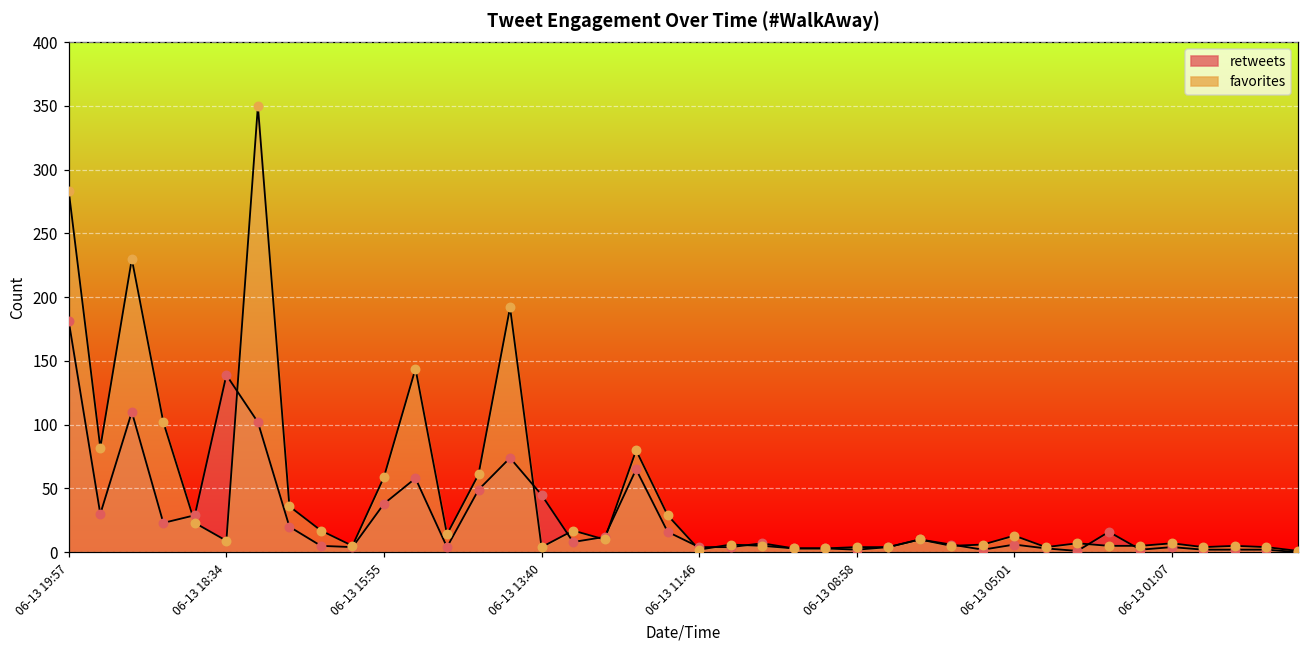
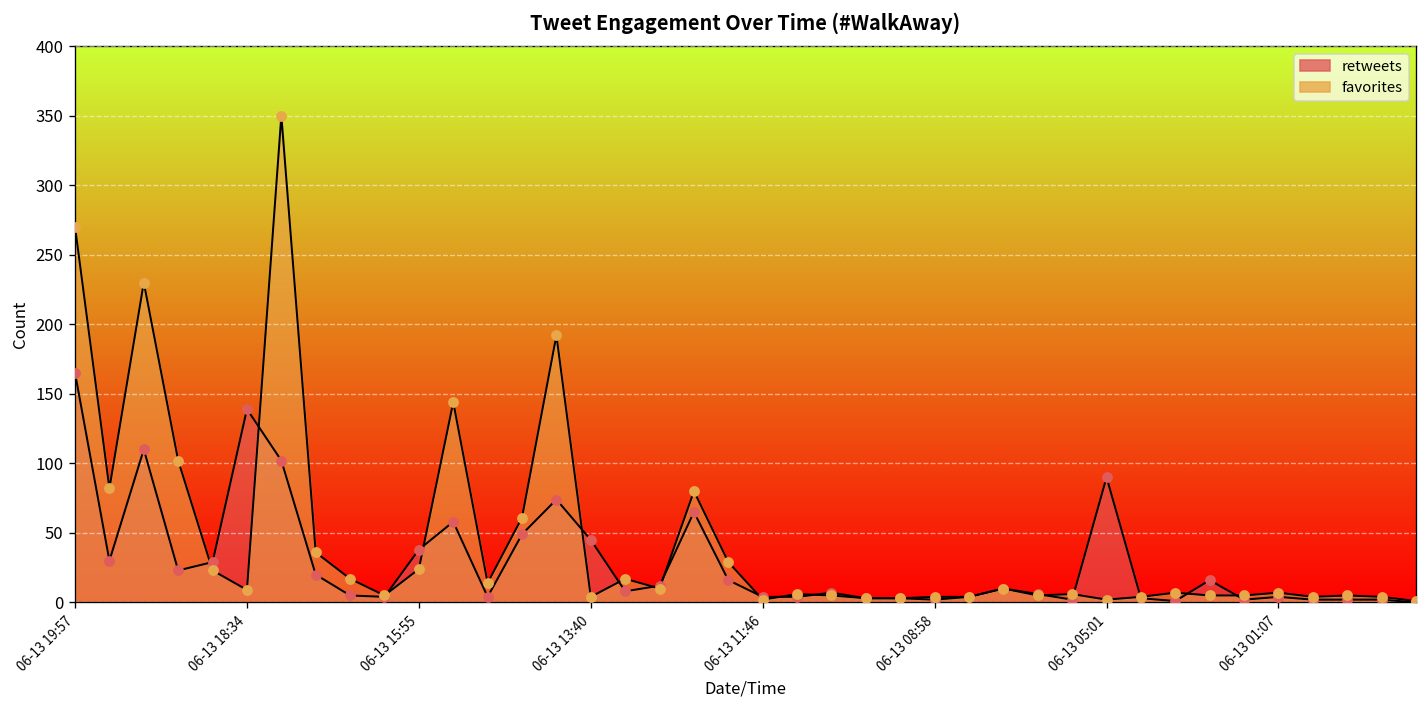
  {
    "retweets": {
-     "06-13 19:57": 181,
+     "06-13 19:57": 165,
      "06-13 18:34": 139,
      "06-13 15:55": 38,
      "06-13 13:40": 45,
-     "06-13 05:01": 6,
+     "06-13 05:01": 90,
      "06-13 01:07": 4
    },
    "favorites": {
-     "06-13 19:57": 283,
+     "06-13 19:57": 270,
      "06-13 18:34": 9,
-     "06-13 15:55": 59,
+     "06-13 15:55": 24,
      "06-13 13:40": 4,
-     "06-13 05:01": 13,
+     "06-13 05:01": 2,
      "06-13 01:07": 7
    }
  }
